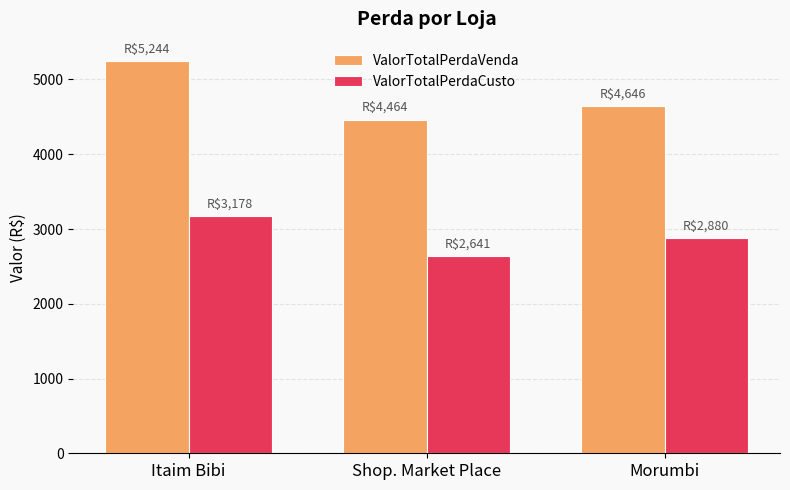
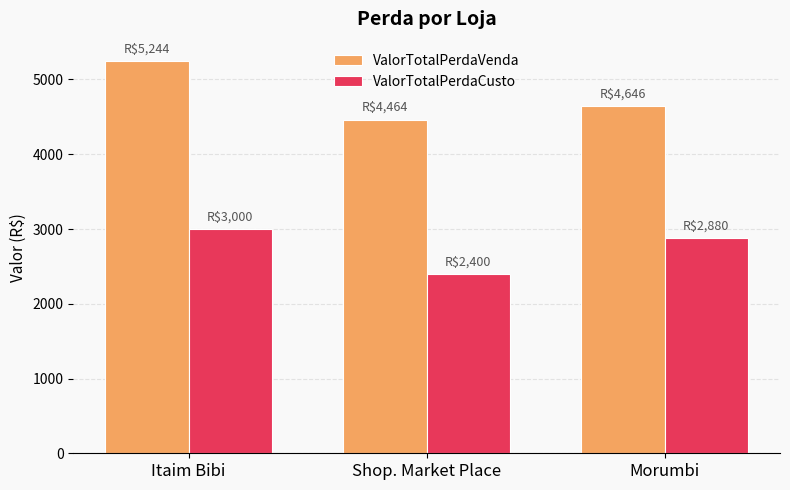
  {
    "ValorTotalPerdaVenda": {
      "Itaim Bibi": "$5,244",
      "Shop. Market Place": "$4,464",
      "Morumbi": "$4,646"
    },
    "ValorTotalPerdaCusto": {
-     "Itaim Bibi": "$3,178",
-     "Shop. Market Place": "$2,641",
+     "Itaim Bibi": "$3,000",
+     "Shop. Market Place": "$2,400",
      "Morumbi": "$2,880"
    }
  }
